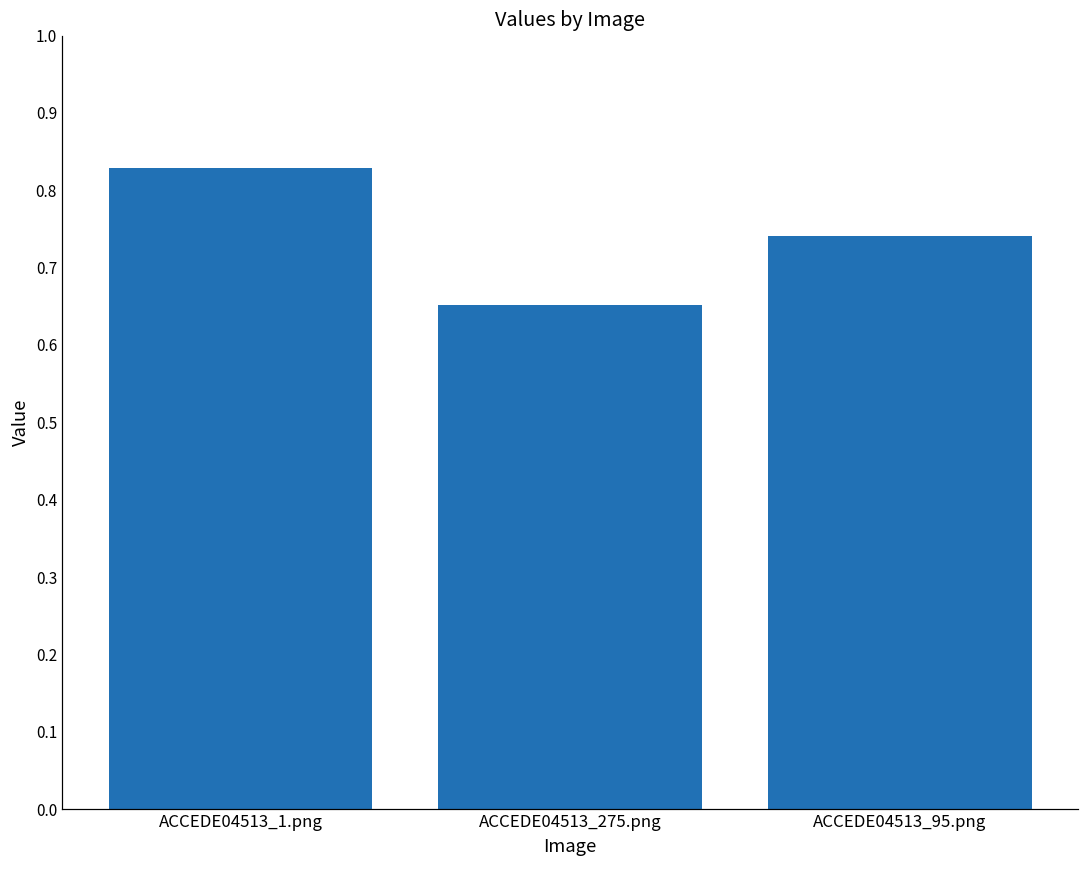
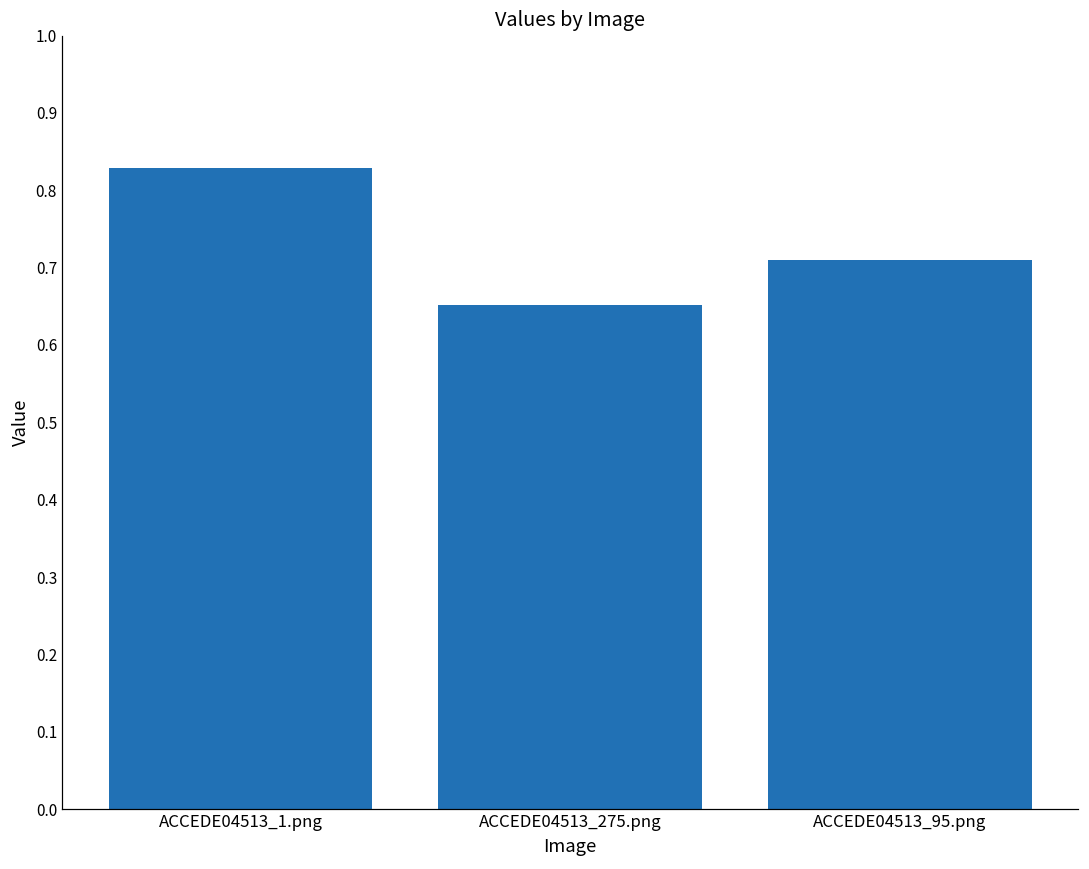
  {
    "ACCEDE04513_1.png": 0.83,
    "ACCEDE04513_275.png": 0.65,
-   "ACCEDE04513_95.png": 0.74
+   "ACCEDE04513_95.png": 0.71
  }
